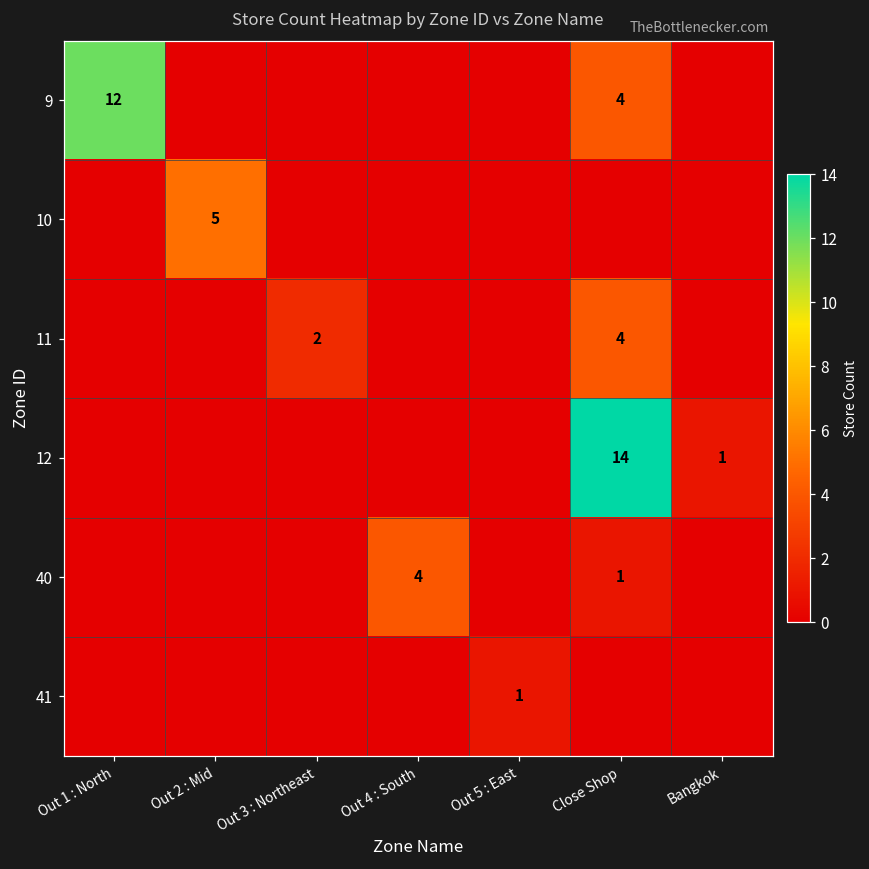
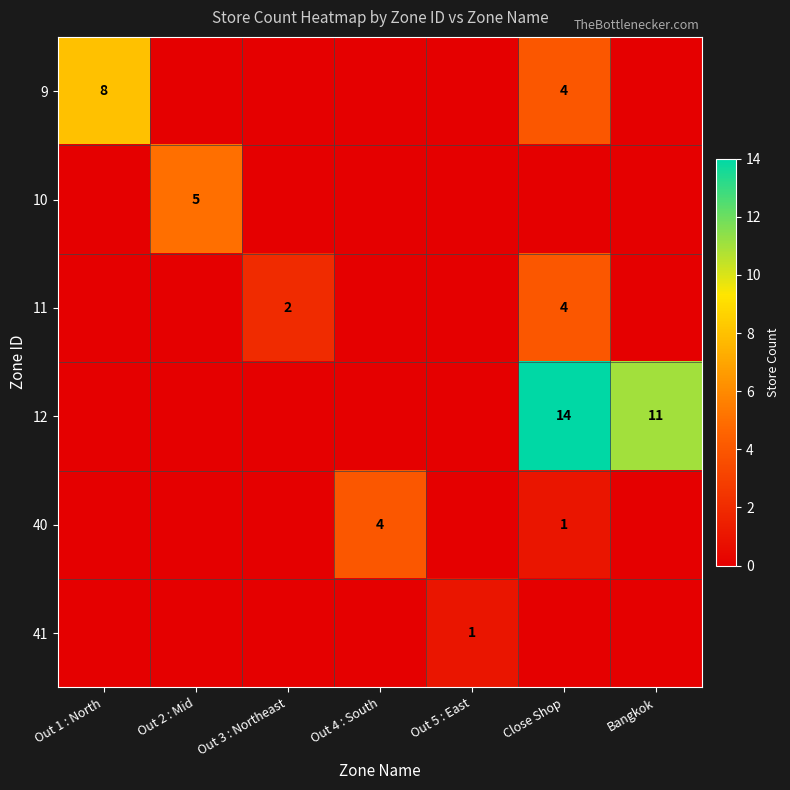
  {
    "9": {
-     "Out 1 : North": 12,
+     "Out 1 : North": 8,
      "Close Shop": 4
    },
    "10": {
      "Out 2 : Mid": 5
    },
    "11": {
      "Out 3 : Northeast": 2,
      "Close Shop": 4
    },
    "12": {
      "Close Shop": 14,
-     "Bangkok": 1
+     "Bangkok": 11
    },
    "40": {
      "Out 4 : South": 4,
      "Close Shop": 1
    },
    "41": {
      "Out 5 : East": 1
    }
  }
